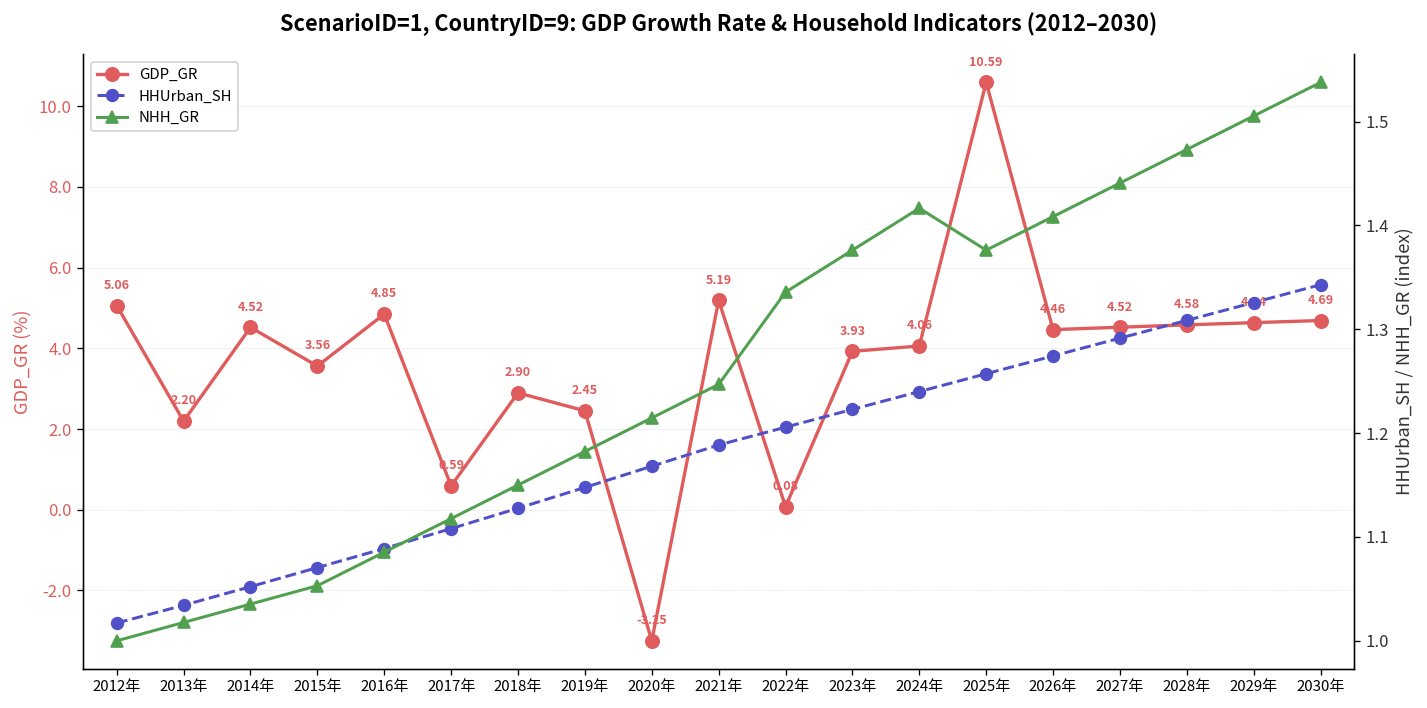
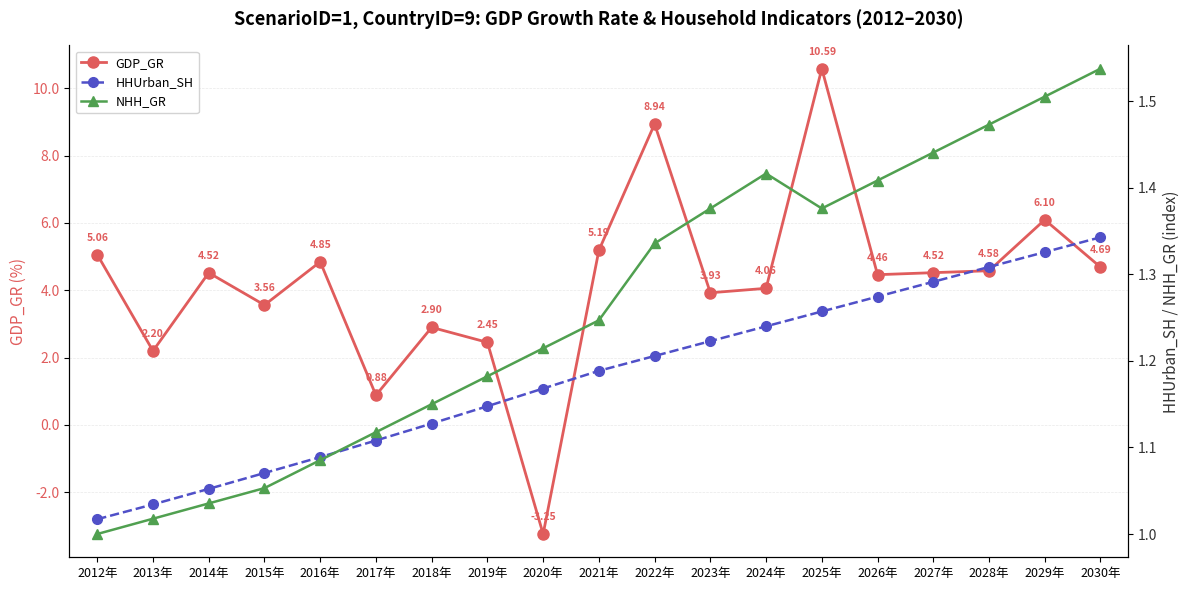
  {
    "GDP_GR": {
      "2012年": 5.06,
      "2013年": 2.20,
      "2014年": 4.52,
      "2015年": 3.56,
      "2016年": 4.85,
-     "2017年": 0.59,
+     "2017年": 0.88,
      "2018年": 2.90,
      "2019年": 2.45,
      "2020年": -3.25,
      "2021年": 5.19,
-     "2022年": 0.08,
+     "2022年": 8.94,
      "2023年": 3.93,
      "2024年": 4.06,
      "2025年": 10.59,
      "2026年": 4.46,
      "2027年": 4.52,
      "2028年": 4.58,
-     "2029年": 4.64,
+     "2029年": 6.10,
      "2030年": 4.69
    }
  }
